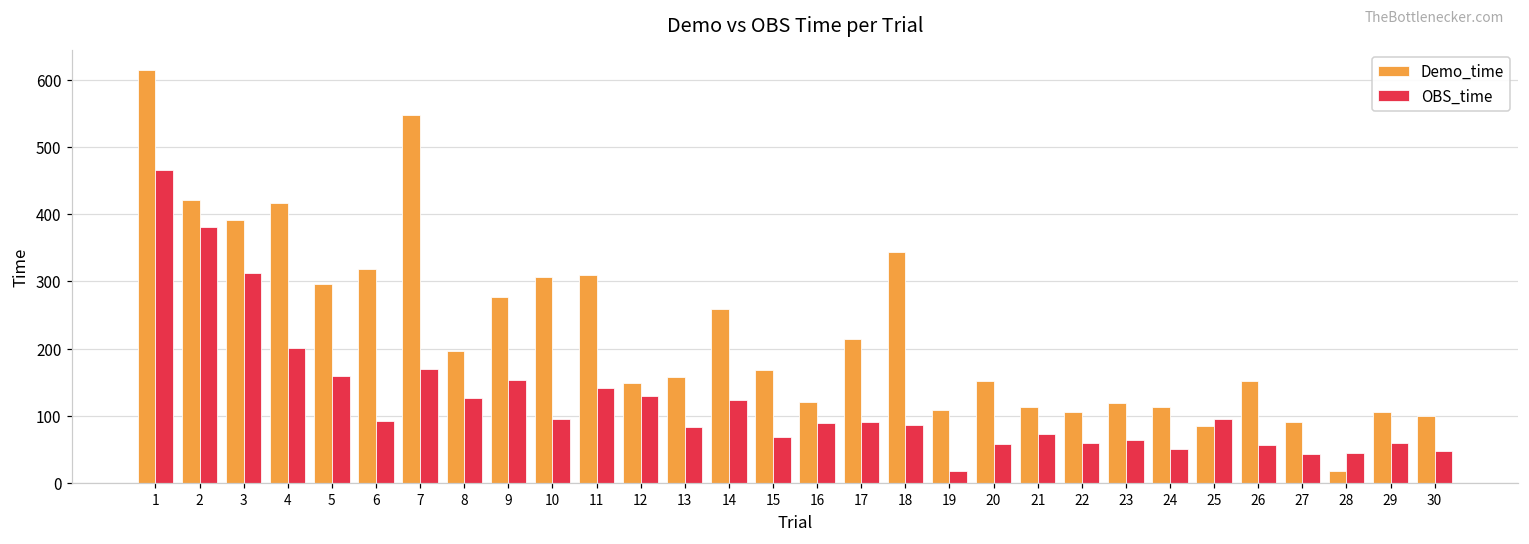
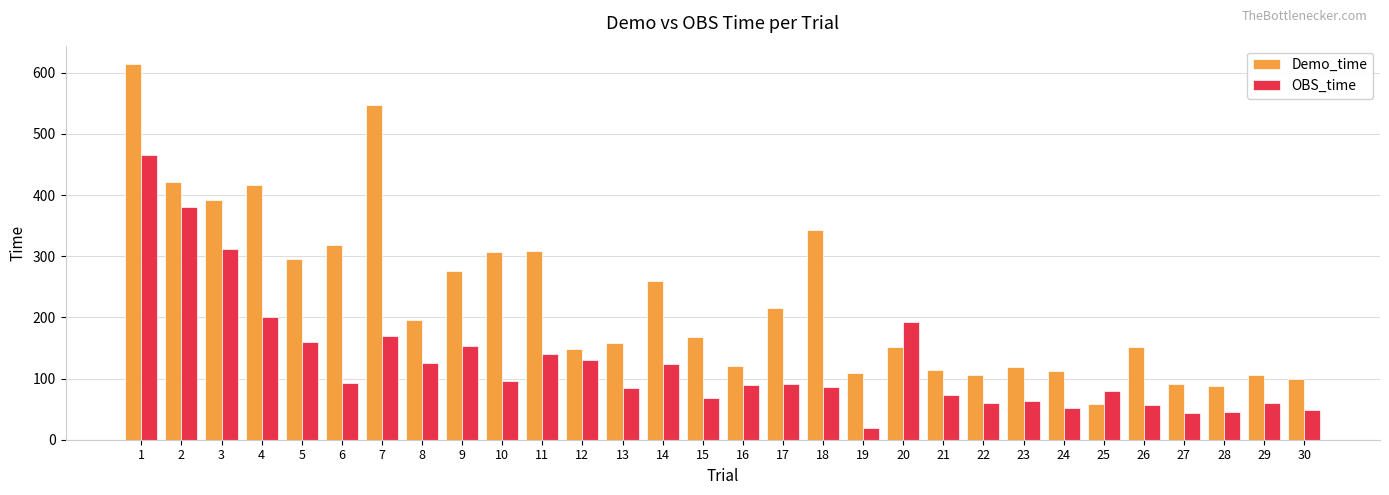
  {
    "Demo_time": {
      "1": 610,
      "2": 420,
      "3": 390,
      "4": 420,
      "5": 300,
      "6": 320,
      "7": 550,
      "8": 200,
      "9": 280,
      "10": 310,
      "11": 310,
      "12": 150,
      "13": 160,
      "14": 260,
      "15": 170,
      "16": 120,
      "17": 210,
      "18": 340,
      "19": 110,
      "20": 150,
      "21": 110,
      "22": 110,
      "23": 120,
      "24": 110,
-     "25": 90,
+     "25": 60,
      "26": 150,
      "27": 90,
-     "28": 20,
+     "28": 90,
      "29": 110,
      "30": 100
    },
    "OBS_time": {
      "1": 460,
      "2": 380,
      "3": 310,
      "4": 200,
      "5": 160,
      "6": 90,
      "7": 170,
      "8": 130,
      "9": 150,
      "10": 100,
      "11": 140,
      "12": 130,
      "13": 80,
      "14": 120,
      "15": 70,
      "16": 90,
      "17": 90,
      "18": 90,
      "19": 20,
-     "20": 60,
+     "20": 190,
      "21": 70,
      "22": 60,
      "23": 60,
      "24": 50,
-     "25": 100,
+     "25": 80,
      "26": 60,
      "27": 40,
      "28": 40,
      "29": 60,
      "30": 50
    }
  }
